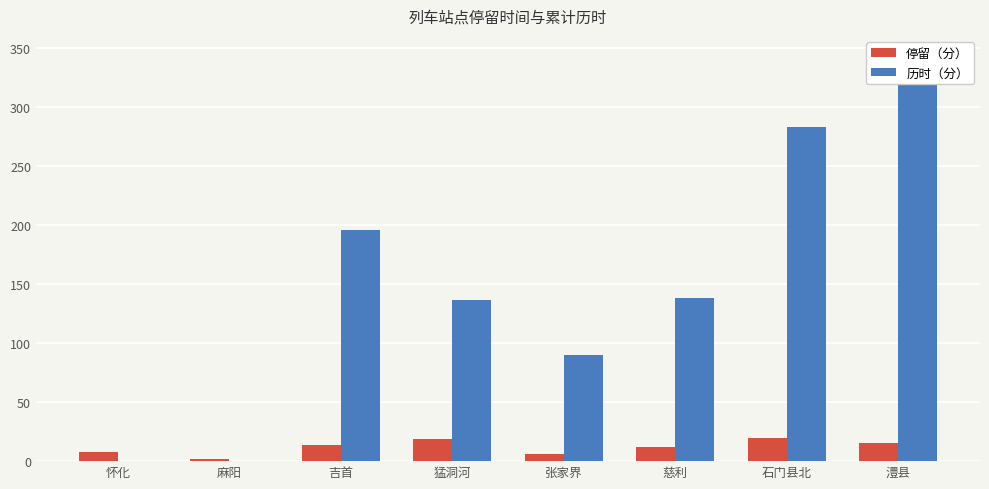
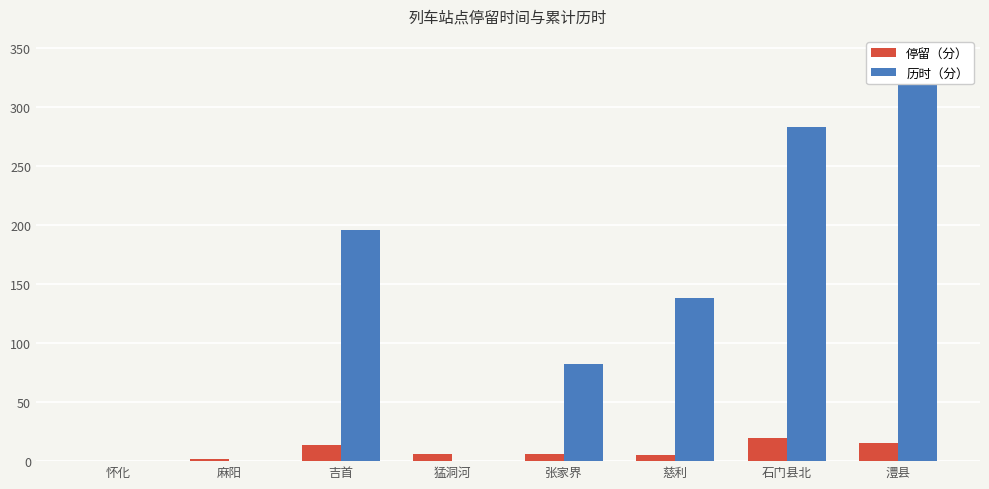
  {
    "停留（分）": {
-     "怀化": 8,
+     "怀化": 0,
      "吉首": 14,
-     "猛洞河": 19,
+     "猛洞河": 6,
      "张家界": 6,
-     "慈利": 12,
+     "慈利": 5,
      "石门县北": 20,
      "澧县": 15
    },
    "历时（分）": {
      "怀化": 0,
      "麻阳": 0,
      "吉首": 196,
-     "猛洞河": 136,
-     "张家界": 90,
+     "猛洞河": 0,
+     "张家界": 82,
      "慈利": 138,
      "石门县北": 283
    }
  }
